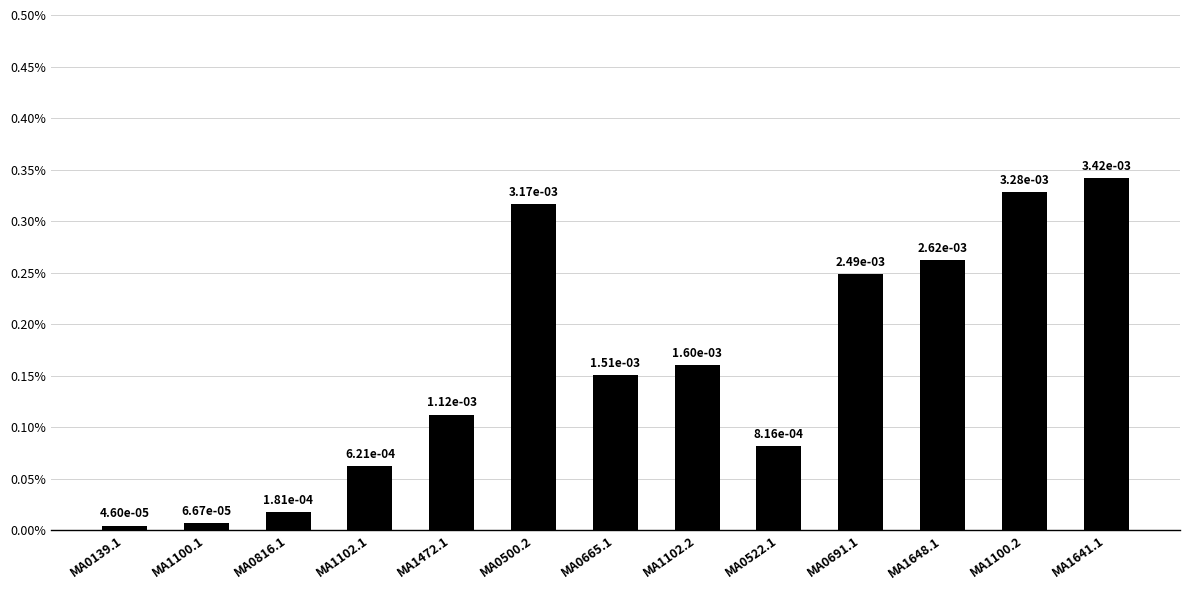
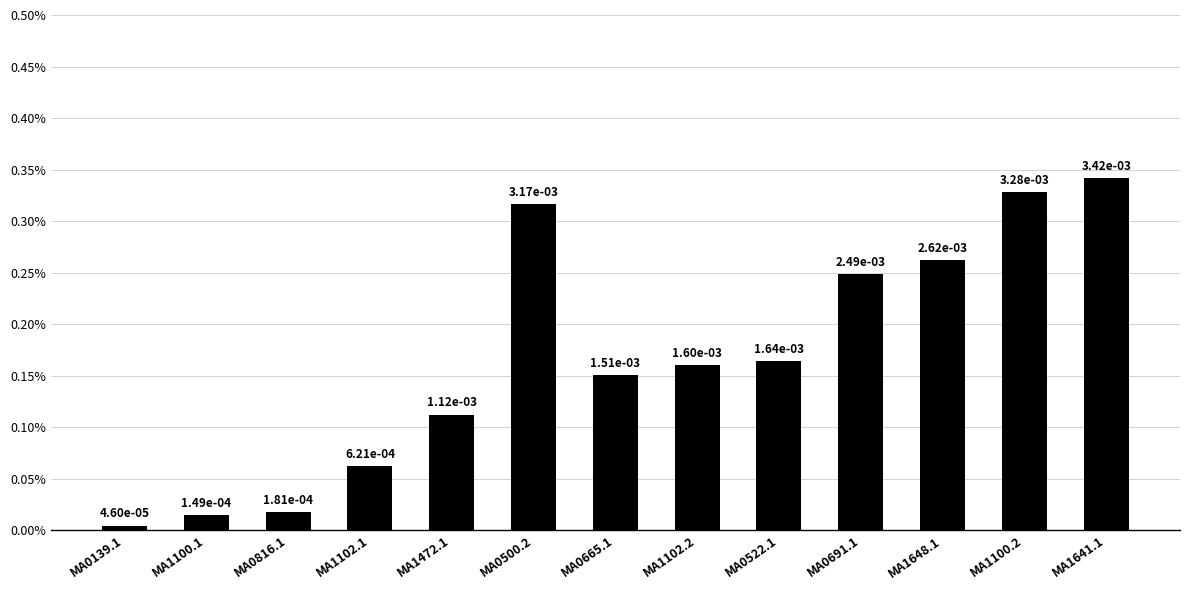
  {
    "MA0139.1": "4.60e-05",
-   "MA1100.1": "6.67e-05",
+   "MA1100.1": "1.49e-04",
    "MA0816.1": "1.81e-04",
    "MA1102.1": "6.21e-04",
    "MA1472.1": "1.12e-03",
    "MA0500.2": "3.17e-03",
    "MA0665.1": "1.51e-03",
    "MA1102.2": "1.60e-03",
-   "MA0522.1": "8.16e-04",
+   "MA0522.1": "1.64e-03",
    "MA0691.1": "2.49e-03",
    "MA1648.1": "2.62e-03",
    "MA1100.2": "3.28e-03",
    "MA1641.1": "3.42e-03"
  }
